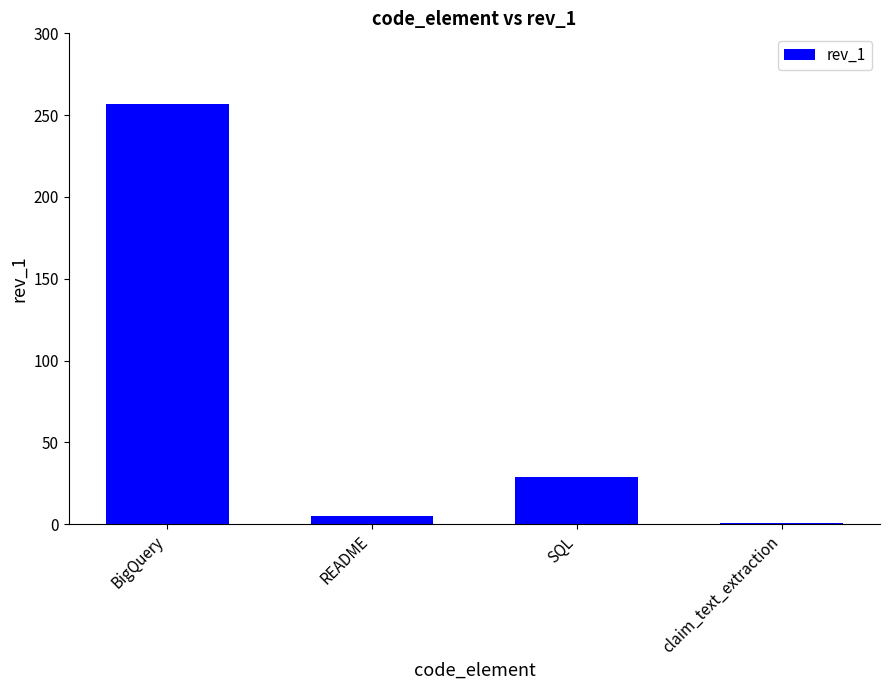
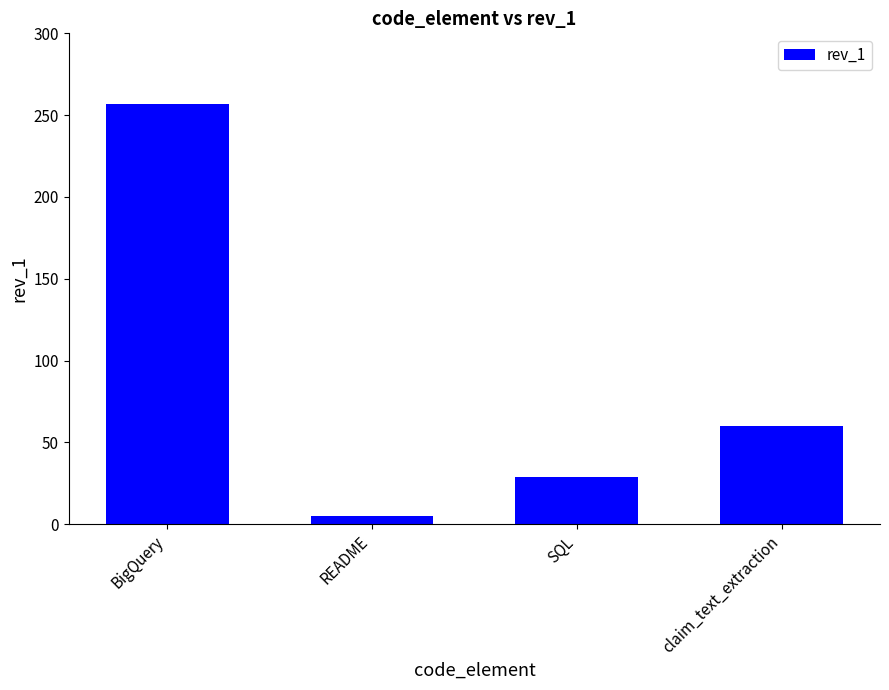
  {
    "BigQuery": 257,
    "README": 5,
    "SQL": 29,
-   "claim_text_extraction": 1
+   "claim_text_extraction": 60
  }
